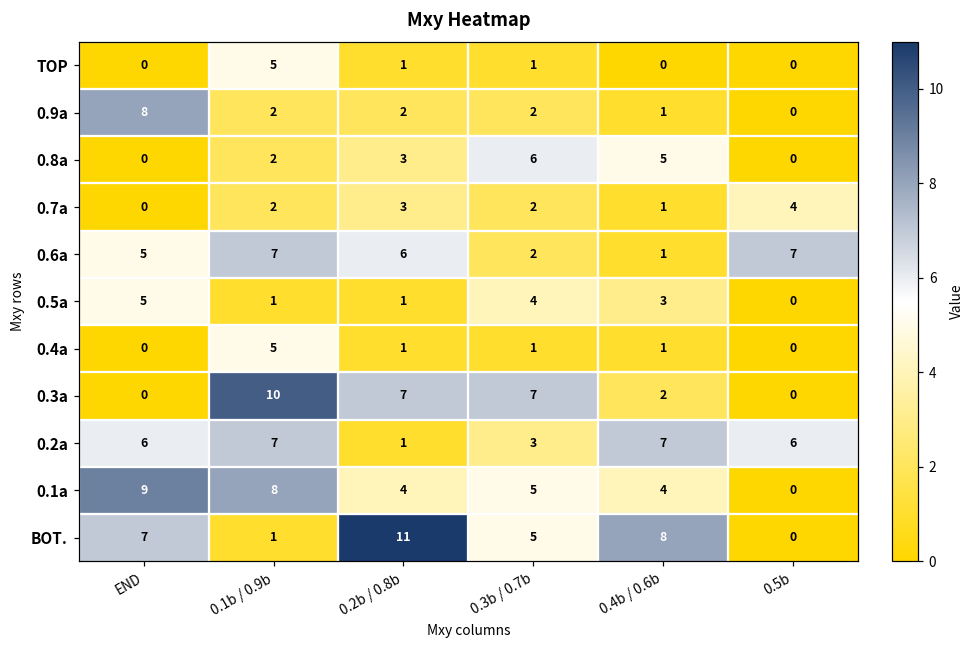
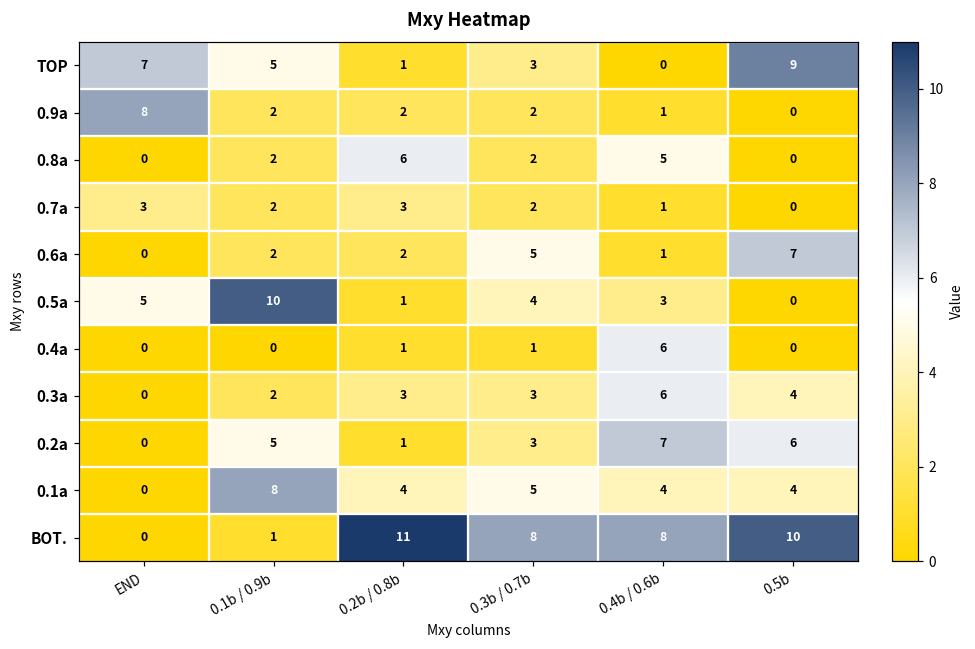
  {
    "TOP": {
-     "END": 0,
+     "END": 7,
      "0.1b / 0.9b": 5,
      "0.2b / 0.8b": 1,
-     "0.3b / 0.7b": 1,
+     "0.3b / 0.7b": 3,
      "0.4b / 0.6b": 0,
-     "0.5b": 0
+     "0.5b": 9
    },
    "0.9a": {
      "END": 8,
      "0.1b / 0.9b": 2,
      "0.2b / 0.8b": 2,
      "0.3b / 0.7b": 2,
      "0.4b / 0.6b": 1,
      "0.5b": 0
    },
    "0.8a": {
      "END": 0,
      "0.1b / 0.9b": 2,
-     "0.2b / 0.8b": 3,
-     "0.3b / 0.7b": 6,
+     "0.2b / 0.8b": 6,
+     "0.3b / 0.7b": 2,
      "0.4b / 0.6b": 5,
      "0.5b": 0
    },
    "0.7a": {
-     "END": 0,
+     "END": 3,
      "0.1b / 0.9b": 2,
      "0.2b / 0.8b": 3,
      "0.3b / 0.7b": 2,
      "0.4b / 0.6b": 1,
-     "0.5b": 4
+     "0.5b": 0
    },
    "0.6a": {
-     "END": 5,
-     "0.1b / 0.9b": 7,
-     "0.2b / 0.8b": 6,
-     "0.3b / 0.7b": 2,
+     "END": 0,
+     "0.1b / 0.9b": 2,
+     "0.2b / 0.8b": 2,
+     "0.3b / 0.7b": 5,
      "0.4b / 0.6b": 1,
      "0.5b": 7
    },
    "0.5a": {
      "END": 5,
-     "0.1b / 0.9b": 1,
+     "0.1b / 0.9b": 10,
      "0.2b / 0.8b": 1,
      "0.3b / 0.7b": 4,
      "0.4b / 0.6b": 3,
      "0.5b": 0
    },
    "0.4a": {
      "END": 0,
-     "0.1b / 0.9b": 5,
+     "0.1b / 0.9b": 0,
      "0.2b / 0.8b": 1,
      "0.3b / 0.7b": 1,
-     "0.4b / 0.6b": 1,
+     "0.4b / 0.6b": 6,
      "0.5b": 0
    },
    "0.3a": {
      "END": 0,
-     "0.1b / 0.9b": 10,
-     "0.2b / 0.8b": 7,
-     "0.3b / 0.7b": 7,
-     "0.4b / 0.6b": 2,
-     "0.5b": 0
+     "0.1b / 0.9b": 2,
+     "0.2b / 0.8b": 3,
+     "0.3b / 0.7b": 3,
+     "0.4b / 0.6b": 6,
+     "0.5b": 4
    },
    "0.2a": {
-     "END": 6,
-     "0.1b / 0.9b": 7,
+     "END": 0,
+     "0.1b / 0.9b": 5,
      "0.2b / 0.8b": 1,
      "0.3b / 0.7b": 3,
      "0.4b / 0.6b": 7,
      "0.5b": 6
    },
    "0.1a": {
-     "END": 9,
+     "END": 0,
      "0.1b / 0.9b": 8,
      "0.2b / 0.8b": 4,
      "0.3b / 0.7b": 5,
      "0.4b / 0.6b": 4,
-     "0.5b": 0
+     "0.5b": 4
    },
    "BOT.": {
-     "END": 7,
+     "END": 0,
      "0.1b / 0.9b": 1,
      "0.2b / 0.8b": 11,
-     "0.3b / 0.7b": 5,
+     "0.3b / 0.7b": 8,
      "0.4b / 0.6b": 8,
-     "0.5b": 0
+     "0.5b": 10
    }
  }
